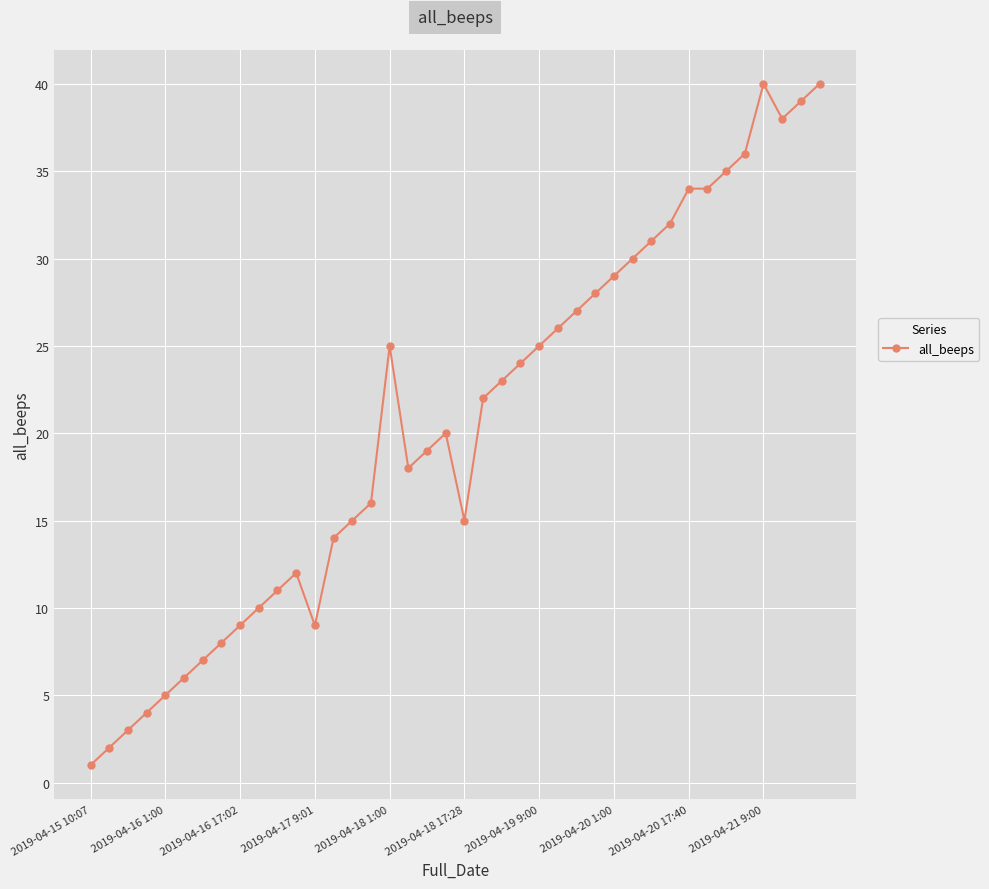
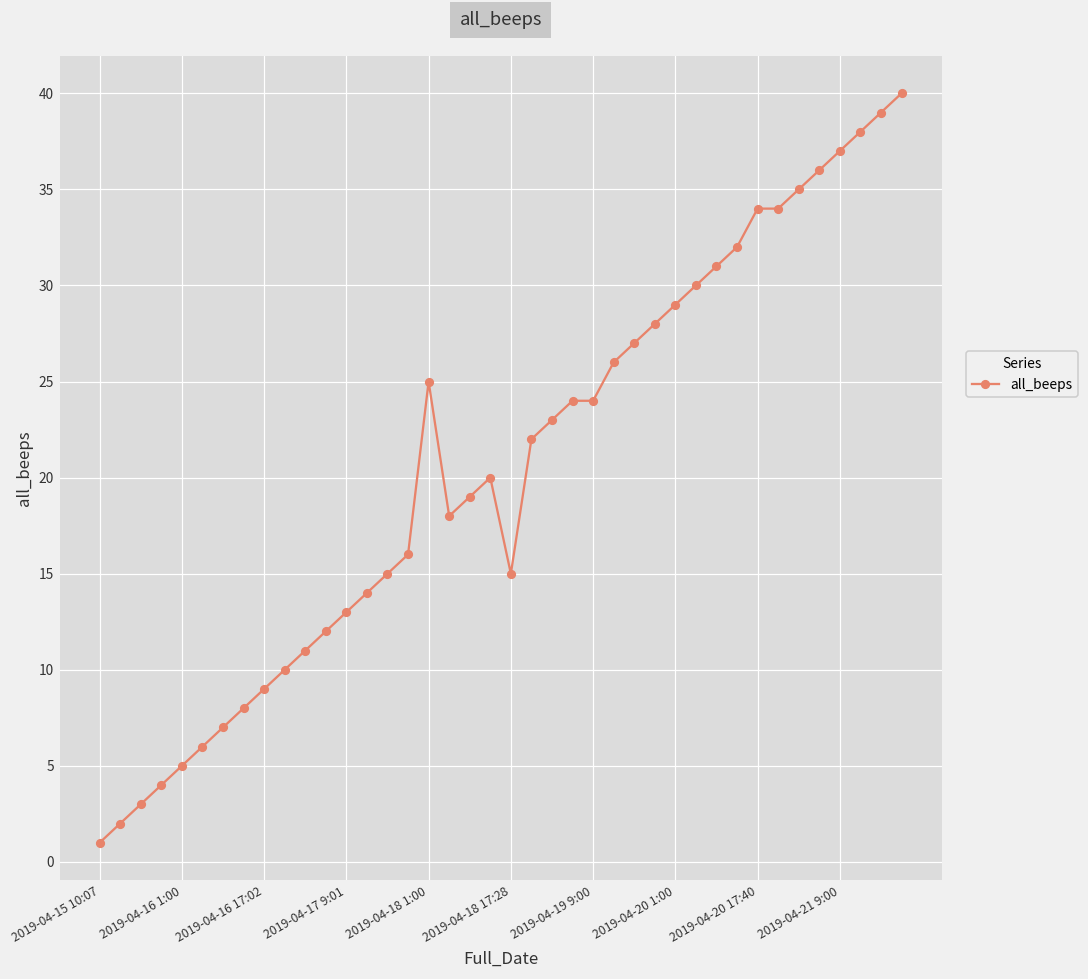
  {
    "2019-04-15 10:07": 1,
    "2019-04-16 1:00": 5,
    "2019-04-16 17:02": 9,
-   "2019-04-17 9:01": 9,
+   "2019-04-17 9:01": 13,
    "2019-04-18 1:00": 25,
    "2019-04-18 17:28": 15,
-   "2019-04-19 9:00": 25,
+   "2019-04-19 9:00": 24,
    "2019-04-20 1:00": 29,
    "2019-04-20 17:40": 34,
-   "2019-04-21 9:00": 40
+   "2019-04-21 9:00": 37
  }
